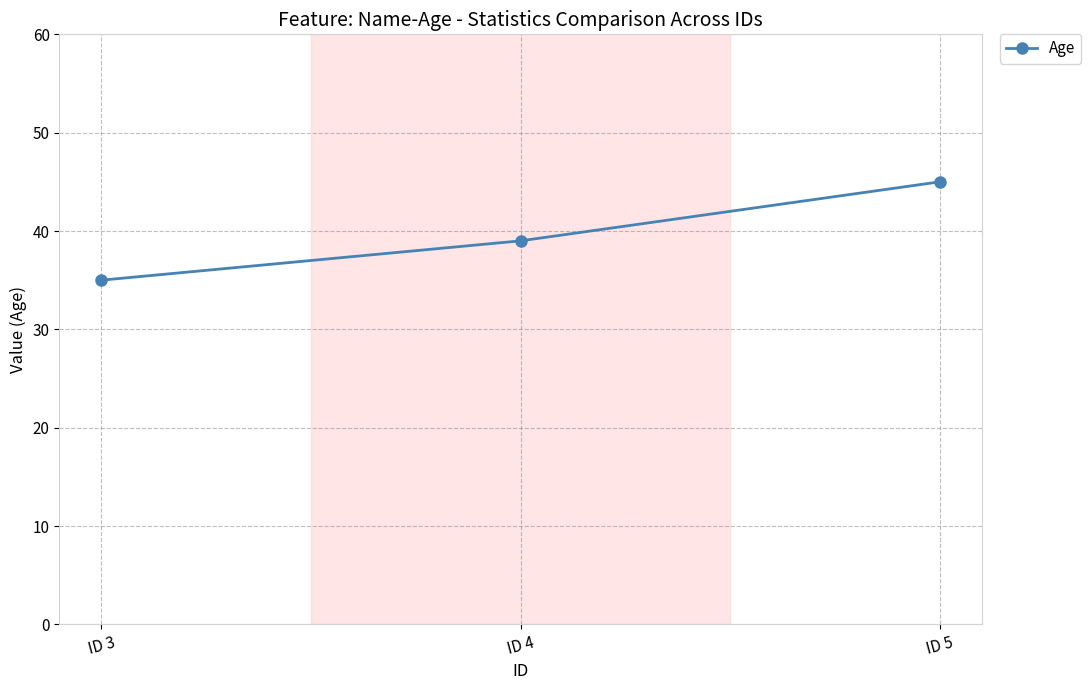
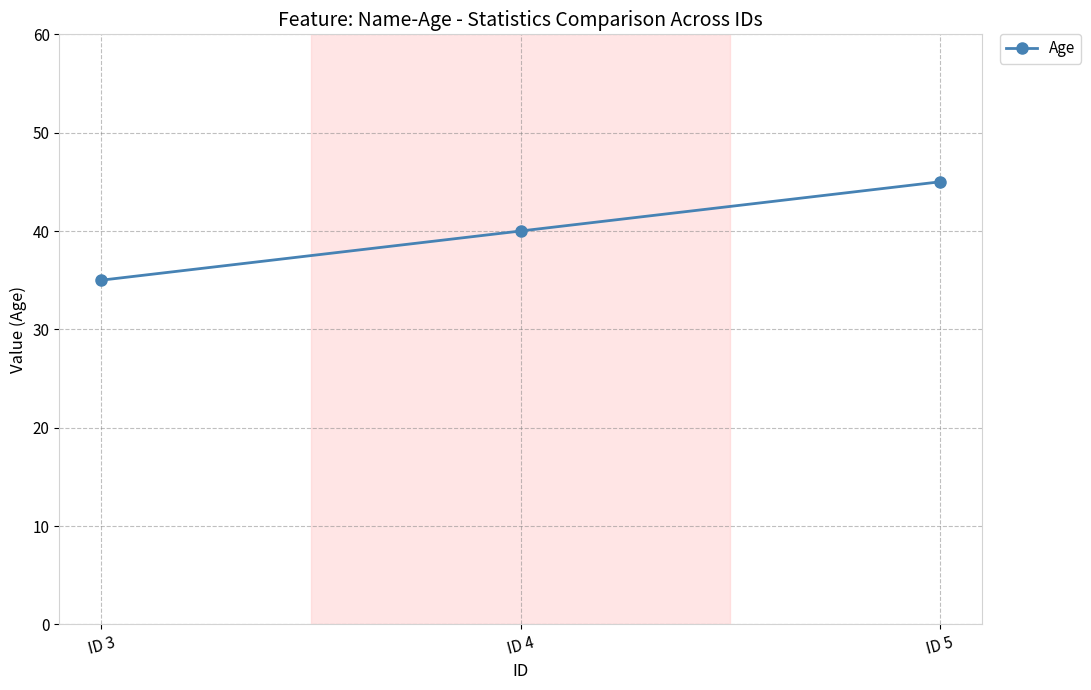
  {
    "ID 3": 35,
-   "ID 4": 39,
+   "ID 4": 40,
    "ID 5": 45
  }
